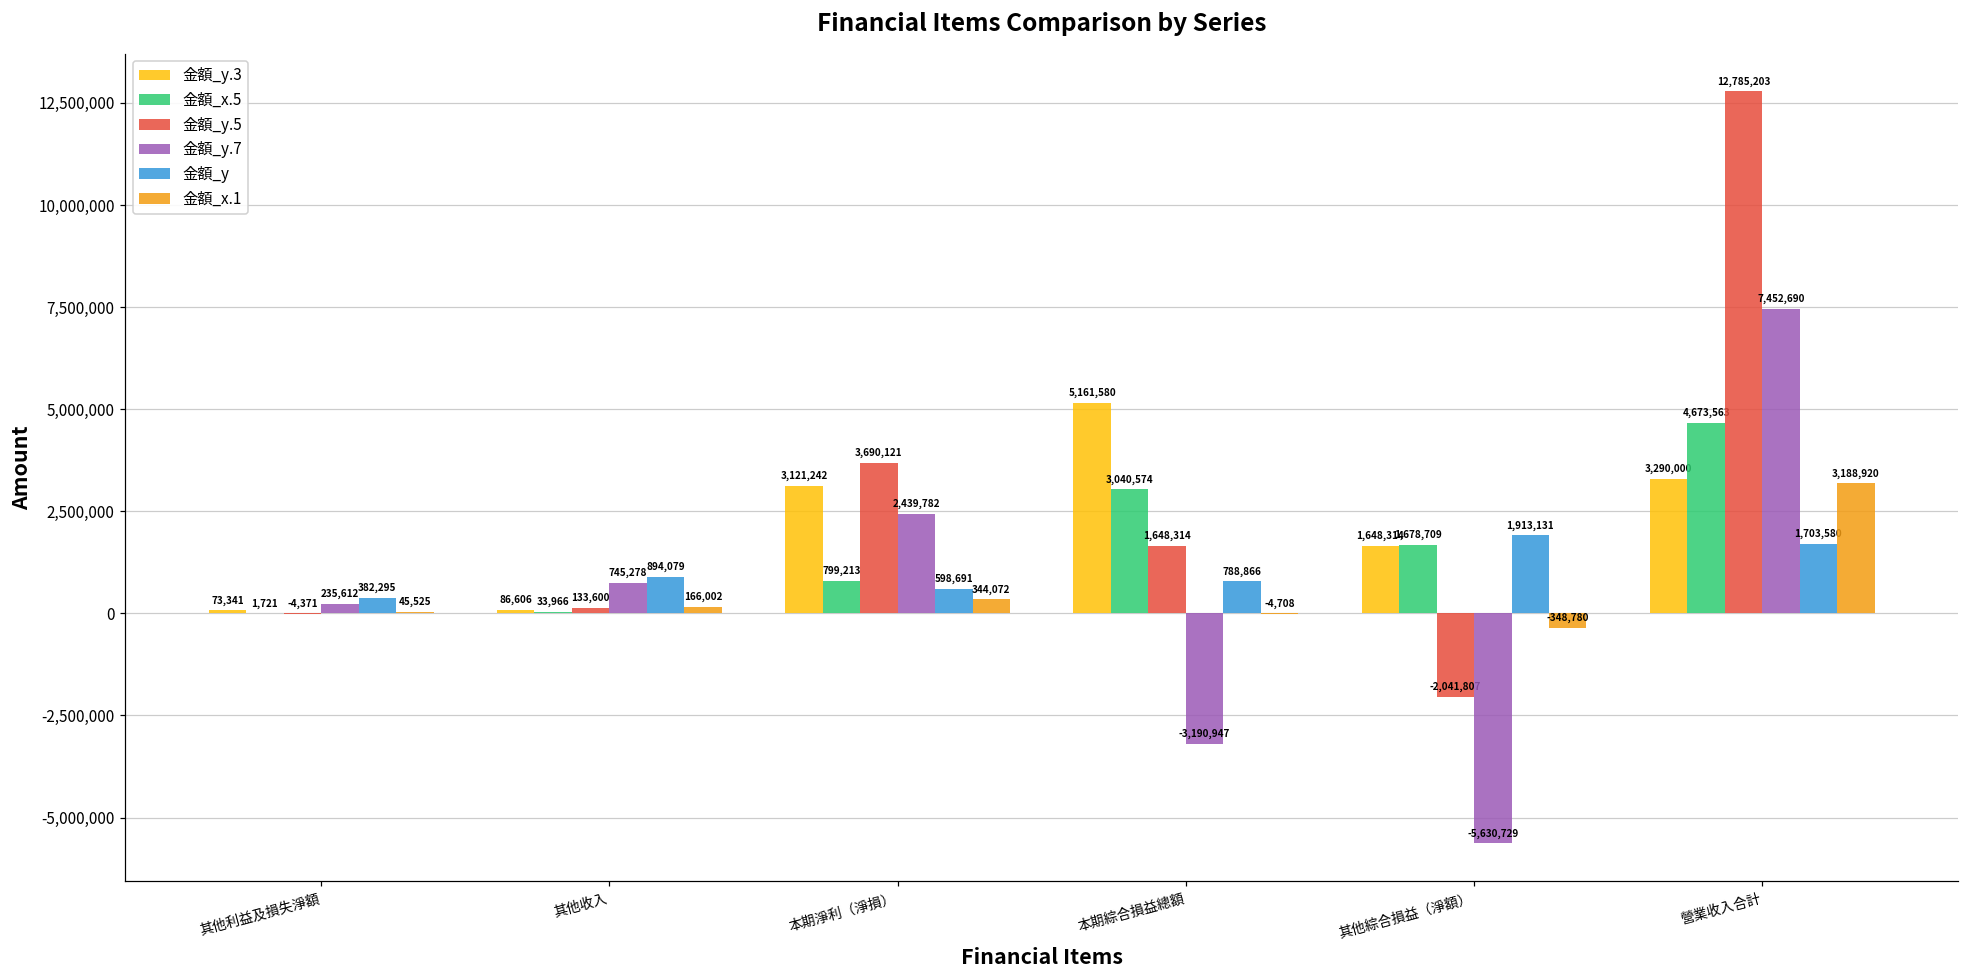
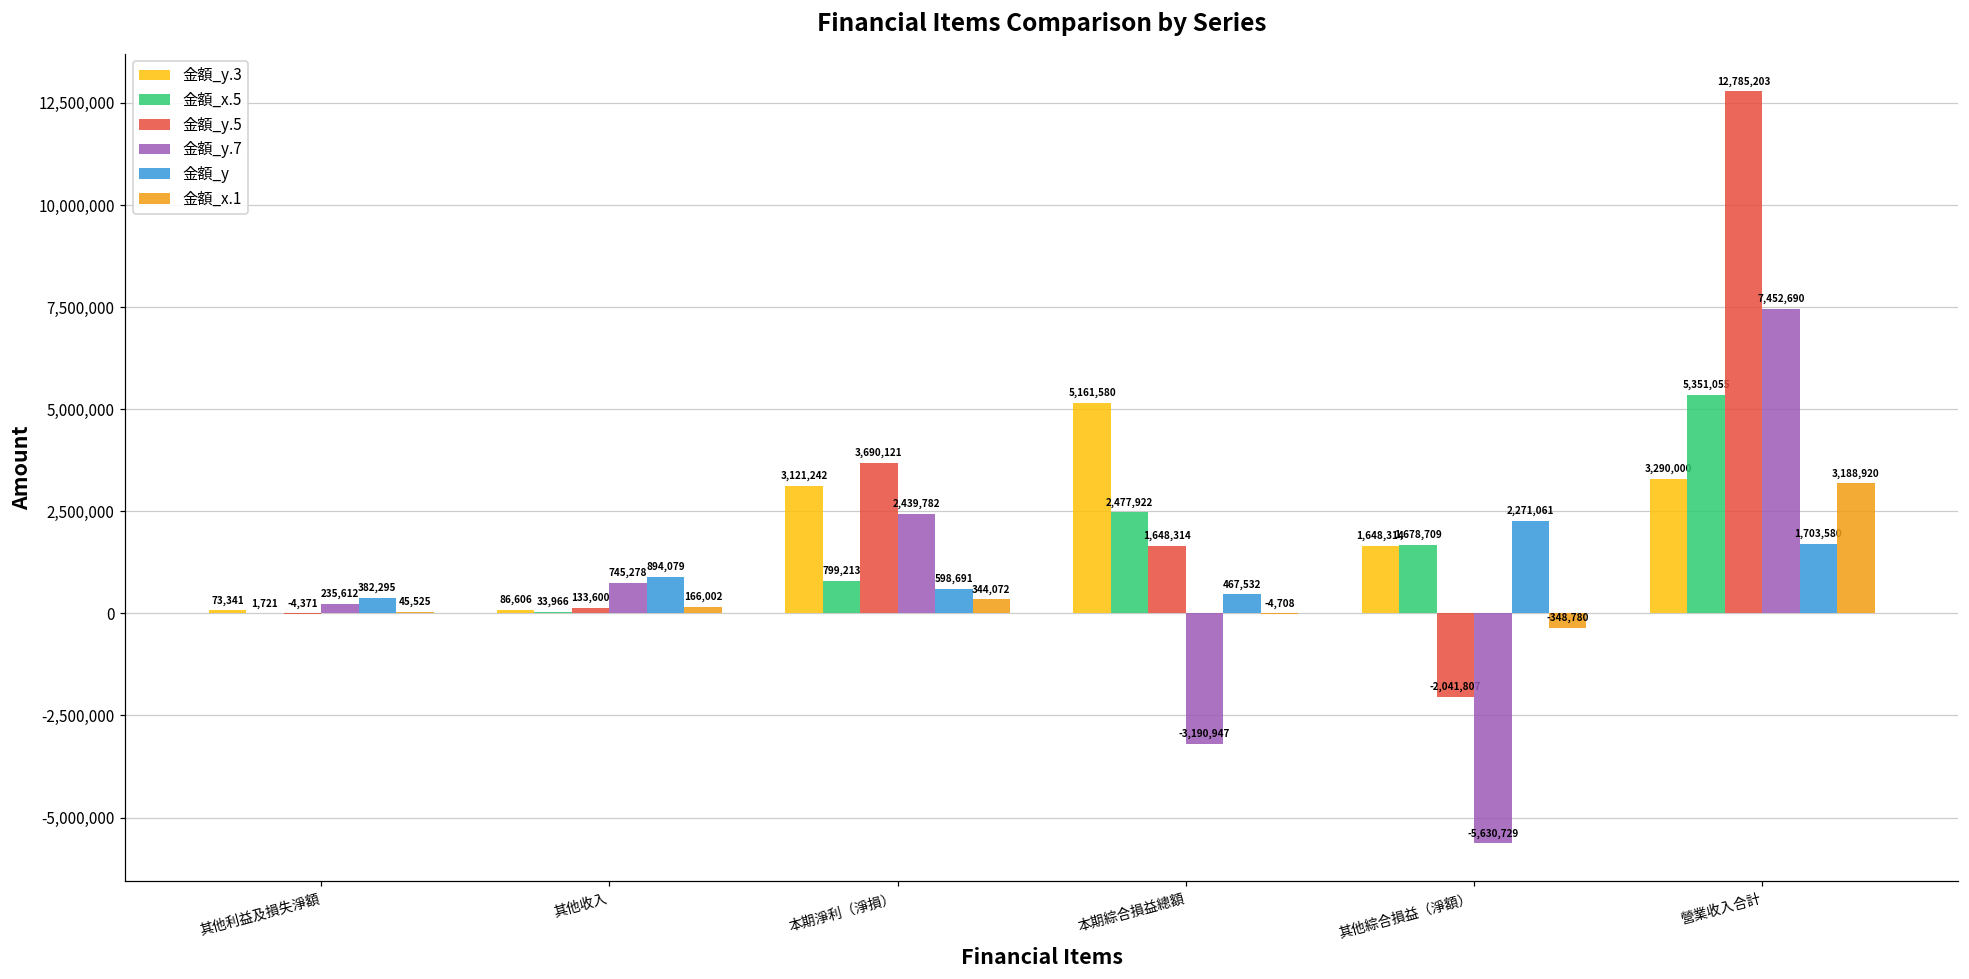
  {
    "金額_x.5": {
      "其他利益及損失淨額": "1,721",
      "其他收入": "33,966",
      "本期淨利（淨損）": "799,213",
-     "本期綜合損益總額": "3,040,574",
-     "營業收入合計": "4,673,563"
+     "本期綜合損益總額": "2,477,922",
+     "營業收入合計": "5,351,055"
    },
    "金額_y.5": {
      "其他利益及損失淨額": "-4,371",
      "其他收入": "133,600",
      "本期淨利（淨損）": "3,690,121",
      "本期綜合損益總額": "1,648,314",
      "其他綜合損益（淨額）": "-2,041,807",
      "營業收入合計": "12,785,203"
    },
    "金額_y.7": {
      "其他利益及損失淨額": "235,612",
      "其他收入": "745,278",
      "本期淨利（淨損）": "2,439,782",
      "本期綜合損益總額": "-3,190,947",
      "其他綜合損益（淨額）": "-5,630,729",
      "營業收入合計": "7,452,690"
    },
    "金額_y": {
      "其他利益及損失淨額": "382,295",
      "其他收入": "894,079",
      "本期淨利（淨損）": "598,691",
-     "本期綜合損益總額": "788,866",
-     "其他綜合損益（淨額）": "1,913,131",
+     "本期綜合損益總額": "467,532",
+     "其他綜合損益（淨額）": "2,271,061",
      "營業收入合計": "1,703,580"
    }
  }
